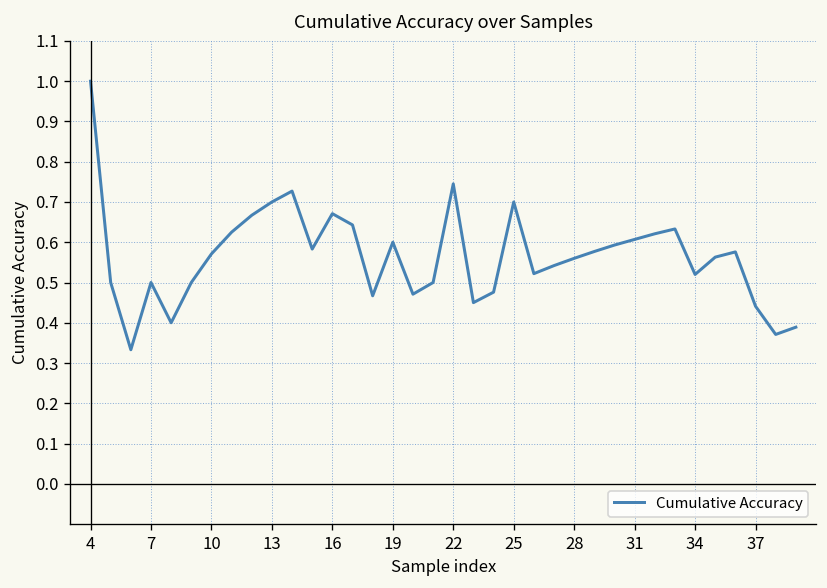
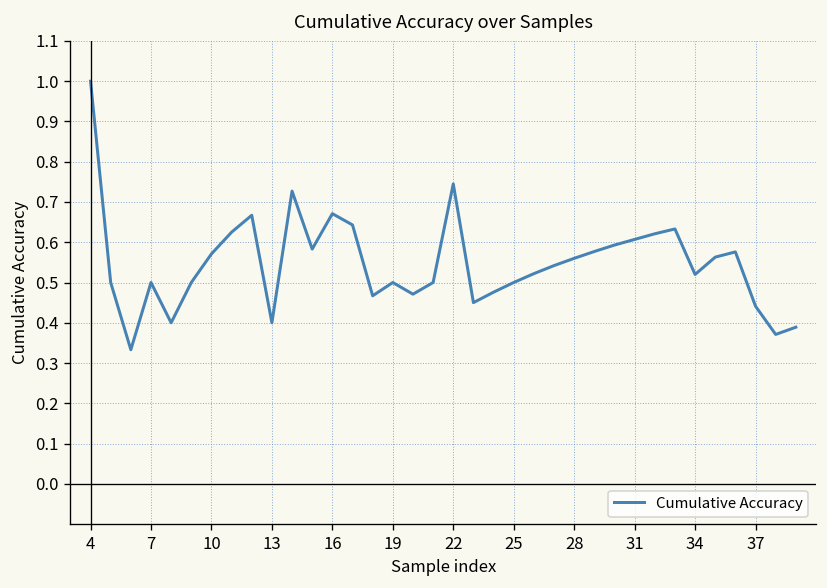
  {
    "4": 1.0,
    "7": 0.5,
    "10": 0.57,
-   "13": 0.7,
+   "13": 0.4,
    "16": 0.67,
-   "19": 0.6,
+   "19": 0.5,
    "22": 0.75,
-   "25": 0.7,
+   "25": 0.5,
    "28": 0.56,
    "31": 0.6,
    "34": 0.52,
    "37": 0.44
  }
